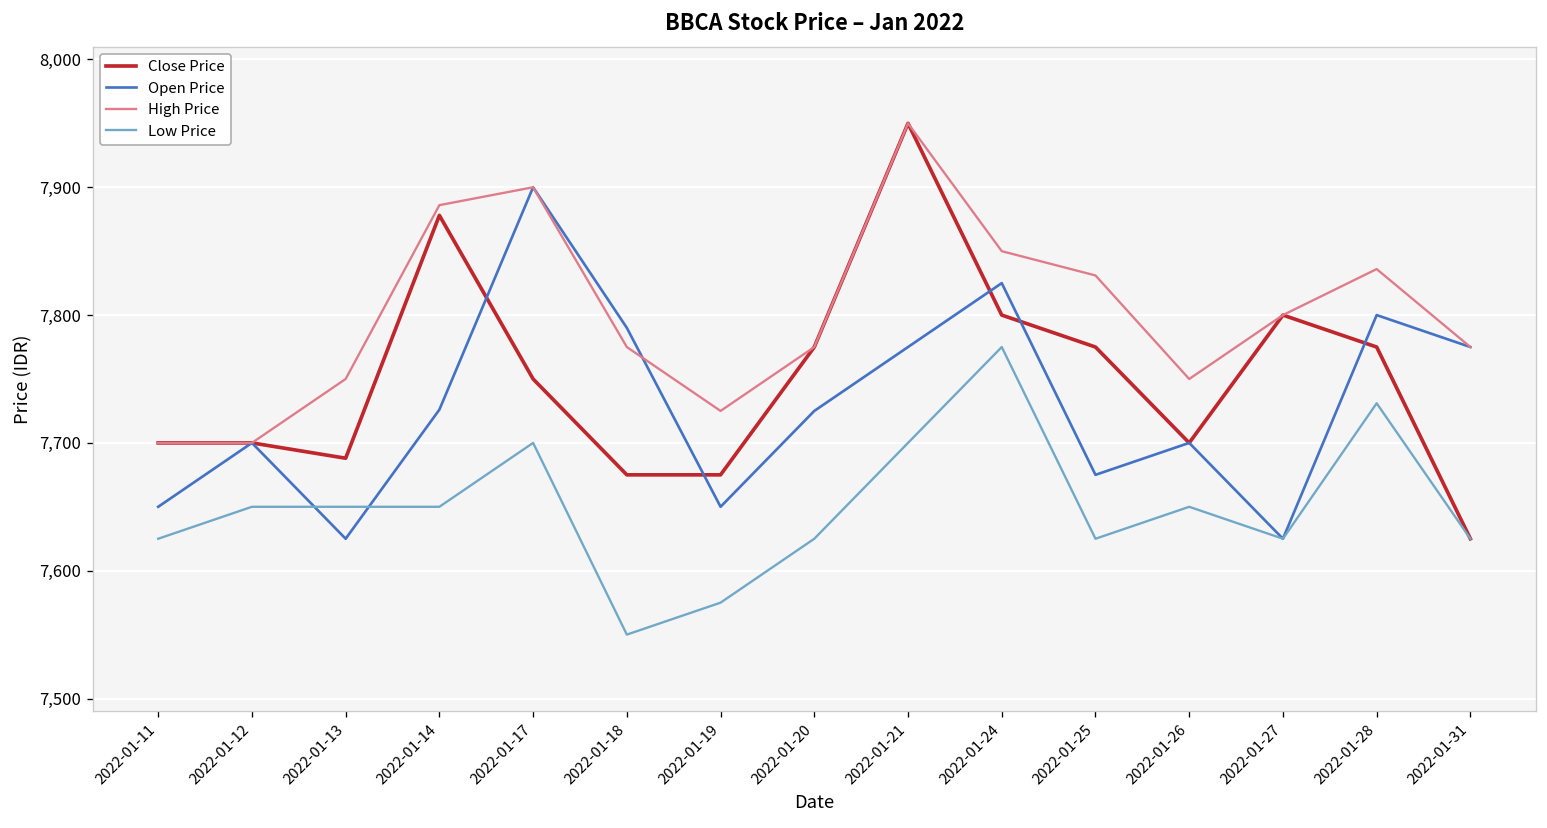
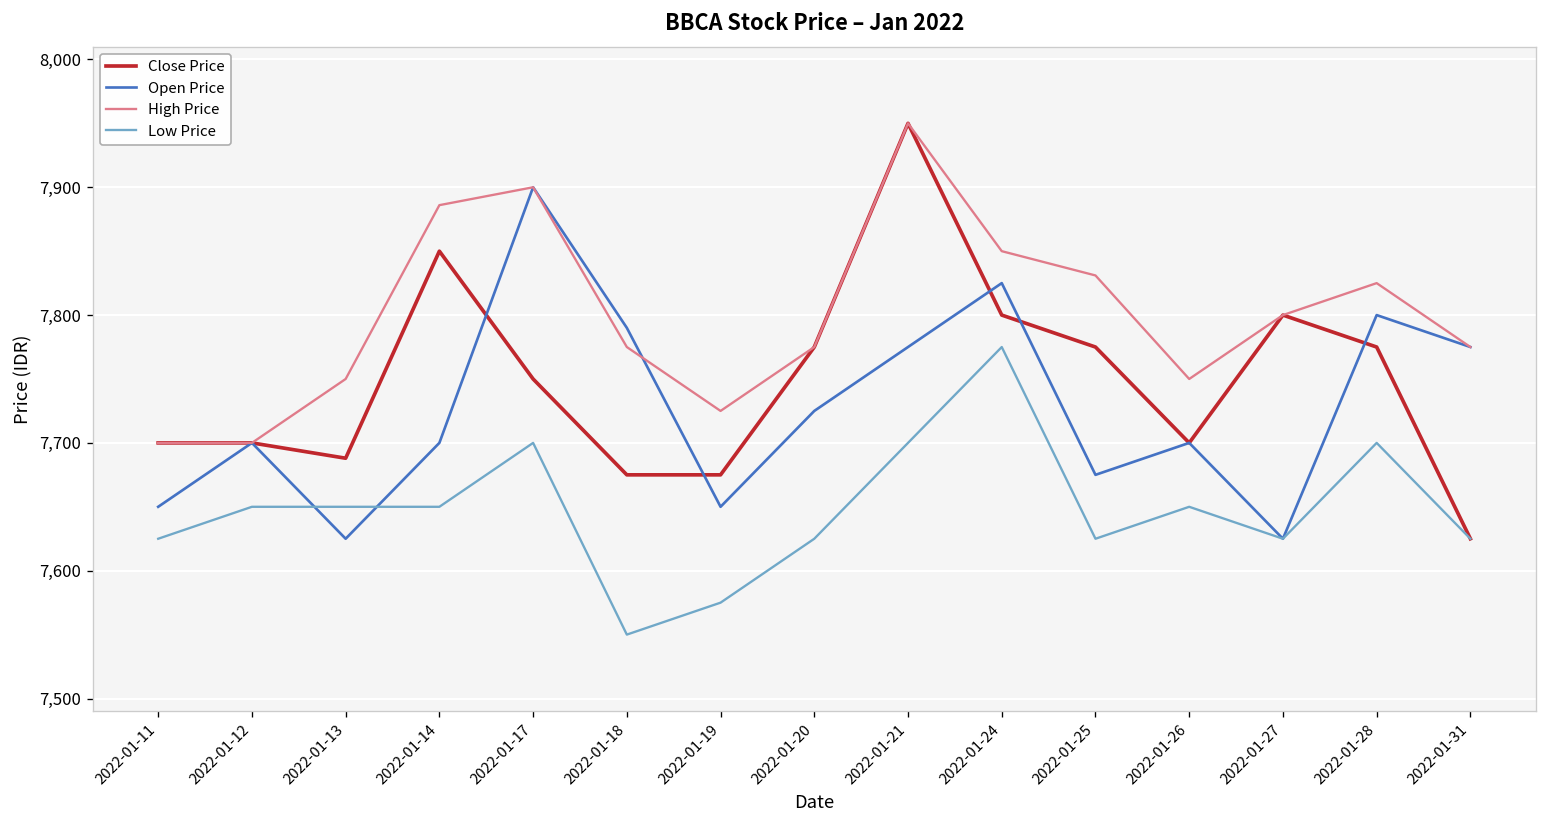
  {
    "Close Price": {
      "2022-01-13": "7,688",
-     "2022-01-14": "7,878",
+     "2022-01-14": "7,850",
      "2022-01-17": "7,750",
      "2022-01-18": "7,675",
      "2022-01-19": "7,675",
      "2022-01-24": "7,800",
      "2022-01-25": "7,775",
      "2022-01-28": "7,775"
    },
    "Open Price": {
      "2022-01-11": "7,650",
      "2022-01-13": "7,625",
-     "2022-01-14": "7,726",
+     "2022-01-14": "7,700",
      "2022-01-18": "7,790",
      "2022-01-19": "7,650",
      "2022-01-20": "7,725",
      "2022-01-21": "7,775",
      "2022-01-24": "7,825",
      "2022-01-25": "7,675",
      "2022-01-28": "7,800"
    },
    "High Price": {
      "2022-01-13": "7,750",
      "2022-01-14": "7,886",
      "2022-01-18": "7,775",
      "2022-01-19": "7,725",
      "2022-01-24": "7,850",
      "2022-01-25": "7,831",
      "2022-01-26": "7,750",
-     "2022-01-28": "7,836"
+     "2022-01-28": "7,825"
    },
    "Low Price": {
      "2022-01-11": "7,625",
      "2022-01-12": "7,650",
      "2022-01-13": "7,650",
      "2022-01-14": "7,650",
      "2022-01-17": "7,700",
      "2022-01-18": "7,550",
      "2022-01-19": "7,575",
      "2022-01-20": "7,625",
      "2022-01-21": "7,700",
      "2022-01-24": "7,775",
      "2022-01-25": "7,625",
      "2022-01-26": "7,650",
-     "2022-01-28": "7,731"
+     "2022-01-28": "7,700"
    }
  }
